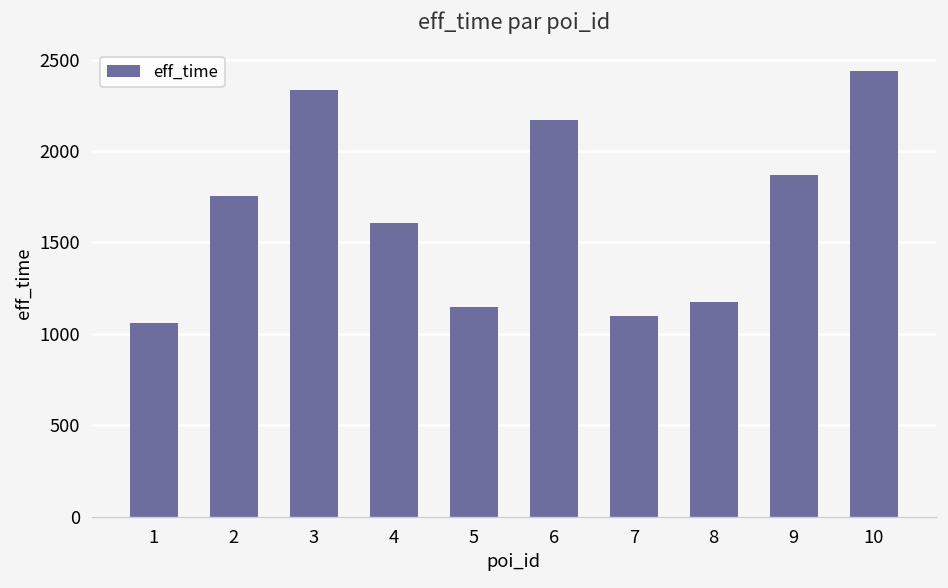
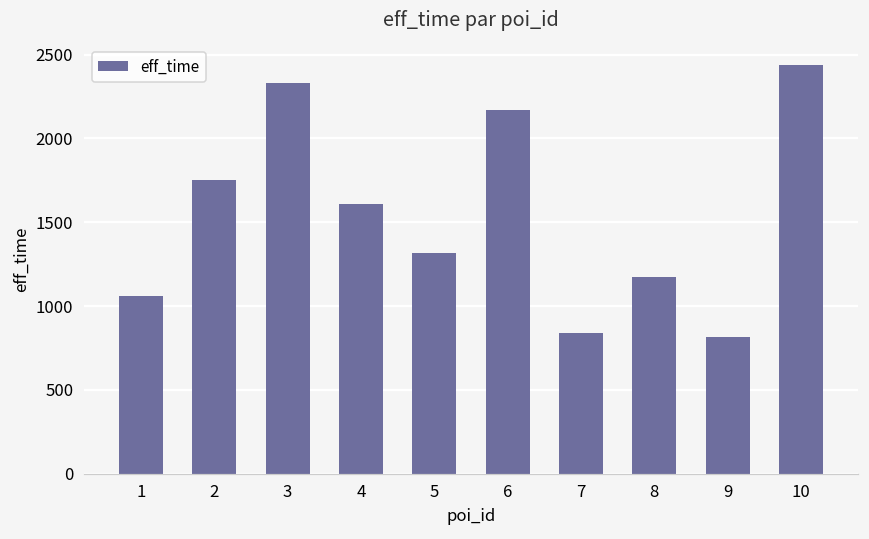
  {
    "1": 1060,
    "2": 1760,
    "3": 2330,
    "4": 1610,
-   "5": 1140,
+   "5": 1320,
    "6": 2170,
-   "7": 1100,
+   "7": 840,
    "8": 1170,
-   "9": 1870,
+   "9": 820,
    "10": 2440
  }
